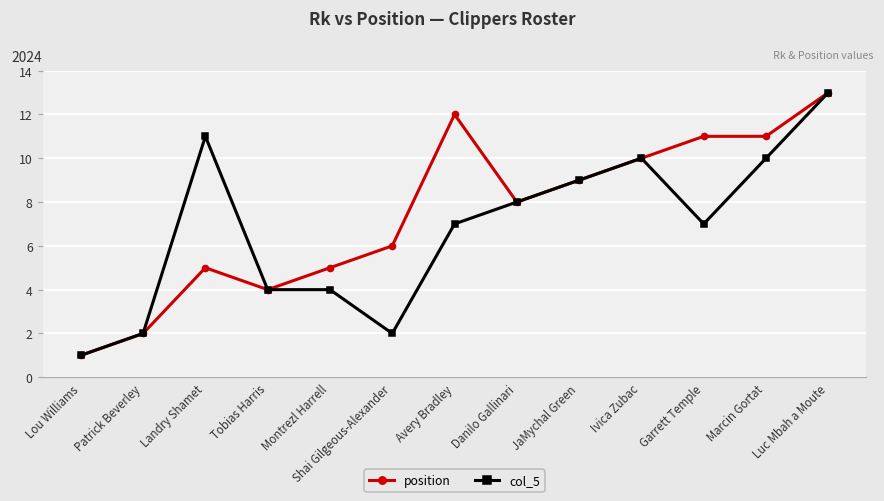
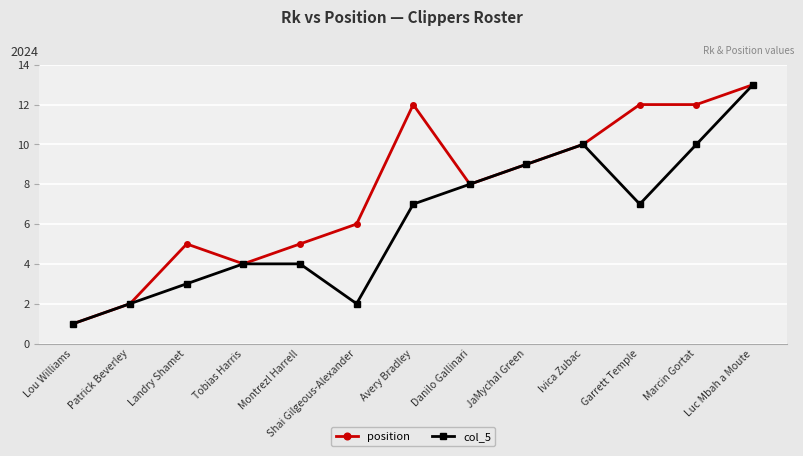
  {
    "position": {
      "Landry Shamet": 5,
      "Montrezl Harrell": 5,
      "Shai Gilgeous-Alexander": 6,
      "Avery Bradley": 12,
-     "Garrett Temple": 11,
-     "Marcin Gortat": 11
+     "Garrett Temple": 12,
+     "Marcin Gortat": 12
    },
    "col_5": {
-     "Landry Shamet": 11,
+     "Landry Shamet": 3,
      "Montrezl Harrell": 4,
      "Shai Gilgeous-Alexander": 2,
      "Avery Bradley": 7,
      "Garrett Temple": 7,
      "Marcin Gortat": 10
    }
  }
